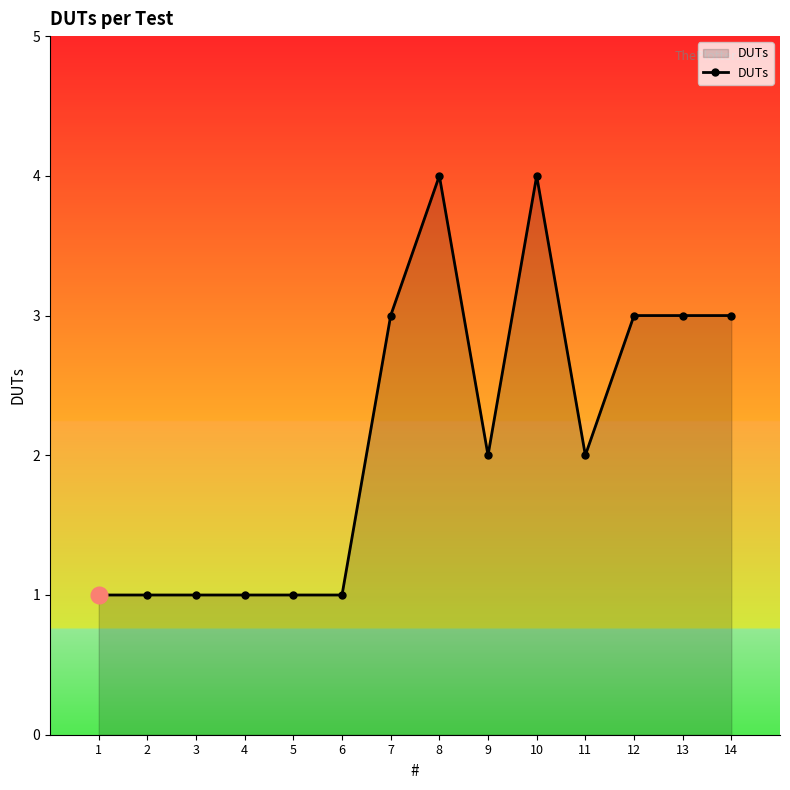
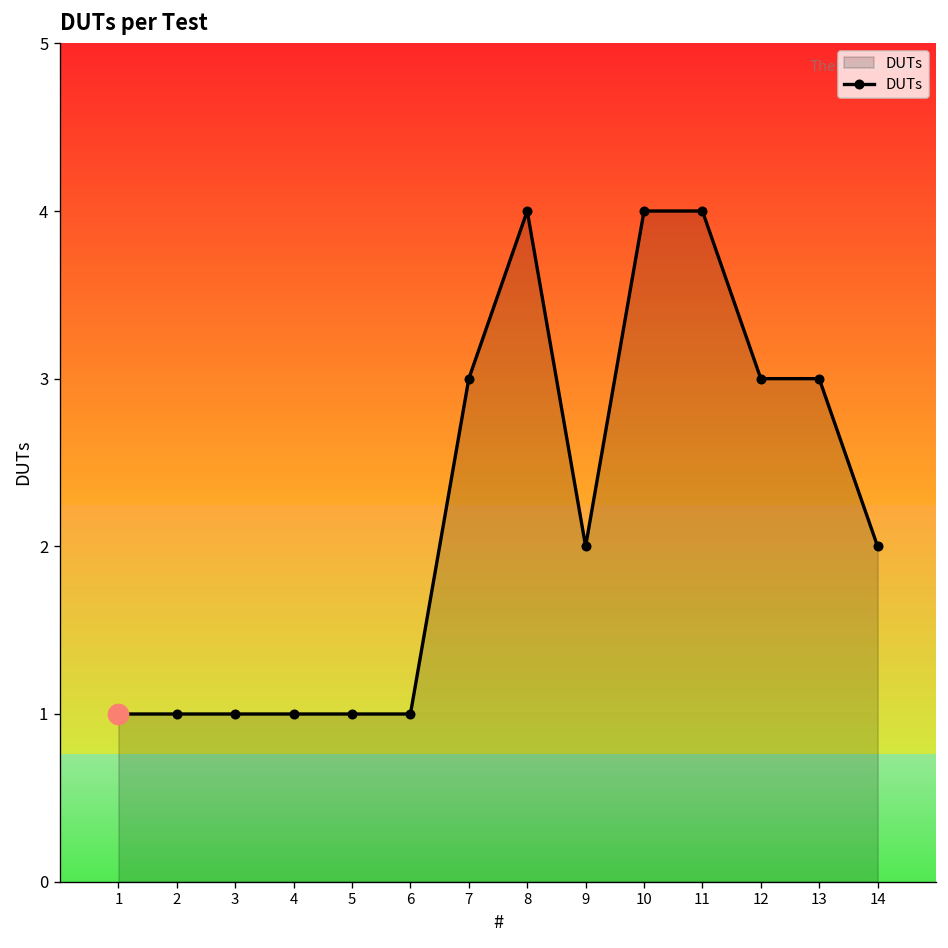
  {
    "DUTs": {
      "2": 1,
      "3": 1,
      "4": 1,
      "5": 1,
      "6": 1,
      "7": 3,
      "8": 4,
      "9": 2,
      "10": 4,
-     "11": 2,
+     "11": 4,
      "12": 3,
      "13": 3,
-     "14": 3
+     "14": 2
    }
  }
